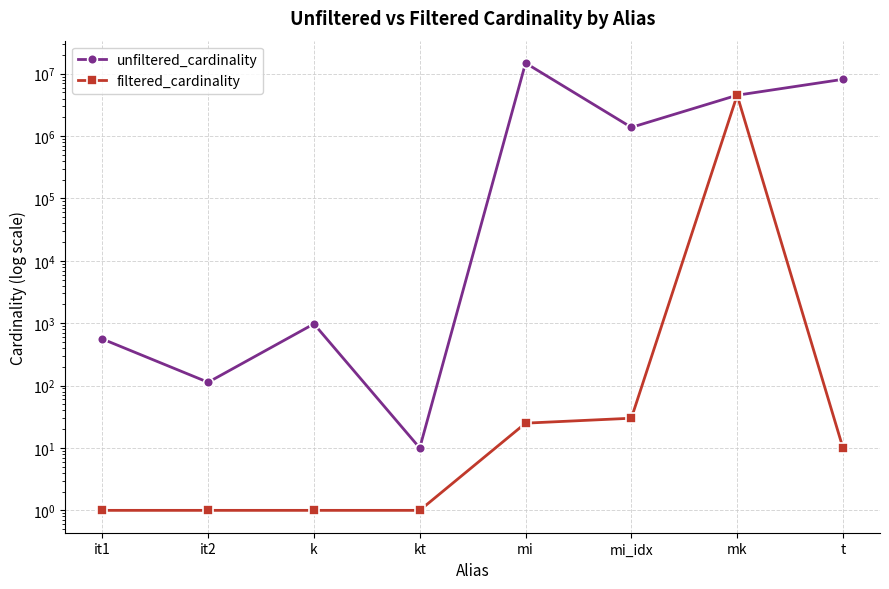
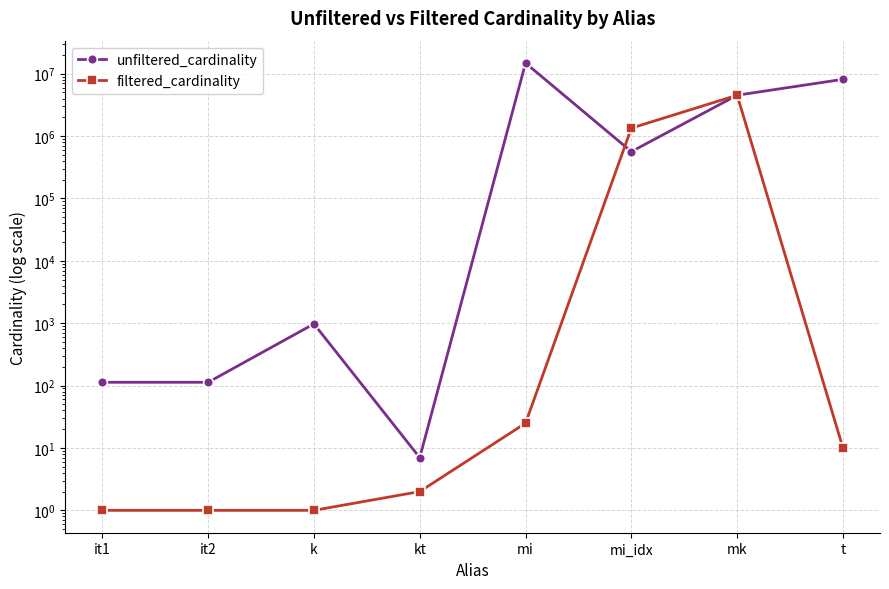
  {
    "unfiltered_cardinality": {
-     "it1": 600,
+     "it1": 110,
      "it2": 110,
      "k": 1000,
-     "kt": 10,
+     "kt": 7,
      "mi": 15000000,
-     "mi_idx": 1400000,
+     "mi_idx": 600000,
      "t": 8000000
    },
    "filtered_cardinality": {
      "it1": 1,
      "it2": 1,
      "k": 1,
-     "kt": 1,
+     "kt": 2,
      "mi": 25,
-     "mi_idx": 30,
+     "mi_idx": 1300000,
      "t": 10
    }
  }
